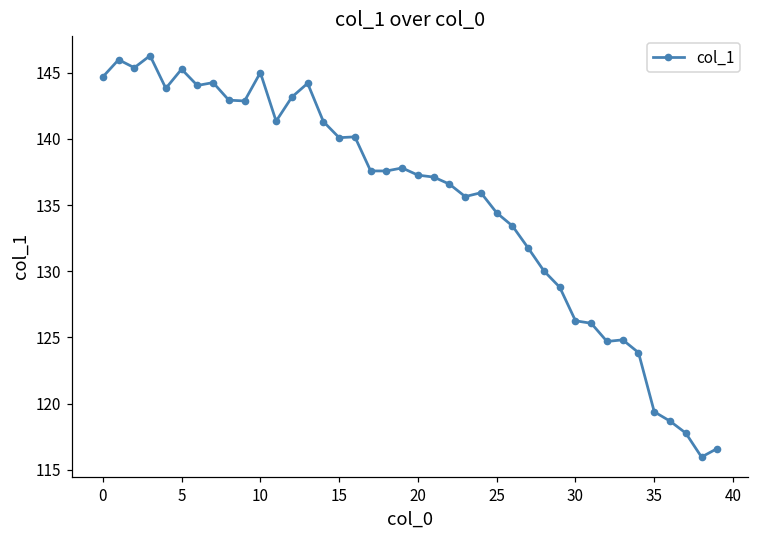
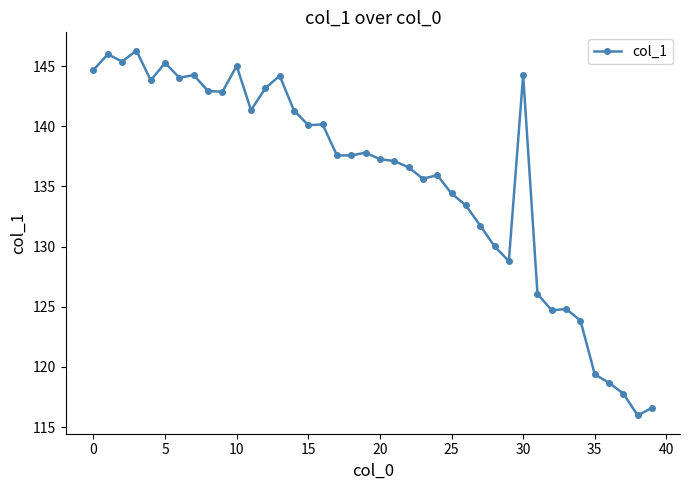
  {
    "0": 144.7,
    "5": 145.3,
    "10": 145.0,
    "15": 140.1,
    "20": 137.3,
    "25": 134.4,
-   "30": 126.3,
+   "30": 144.3,
    "35": 119.4
  }
